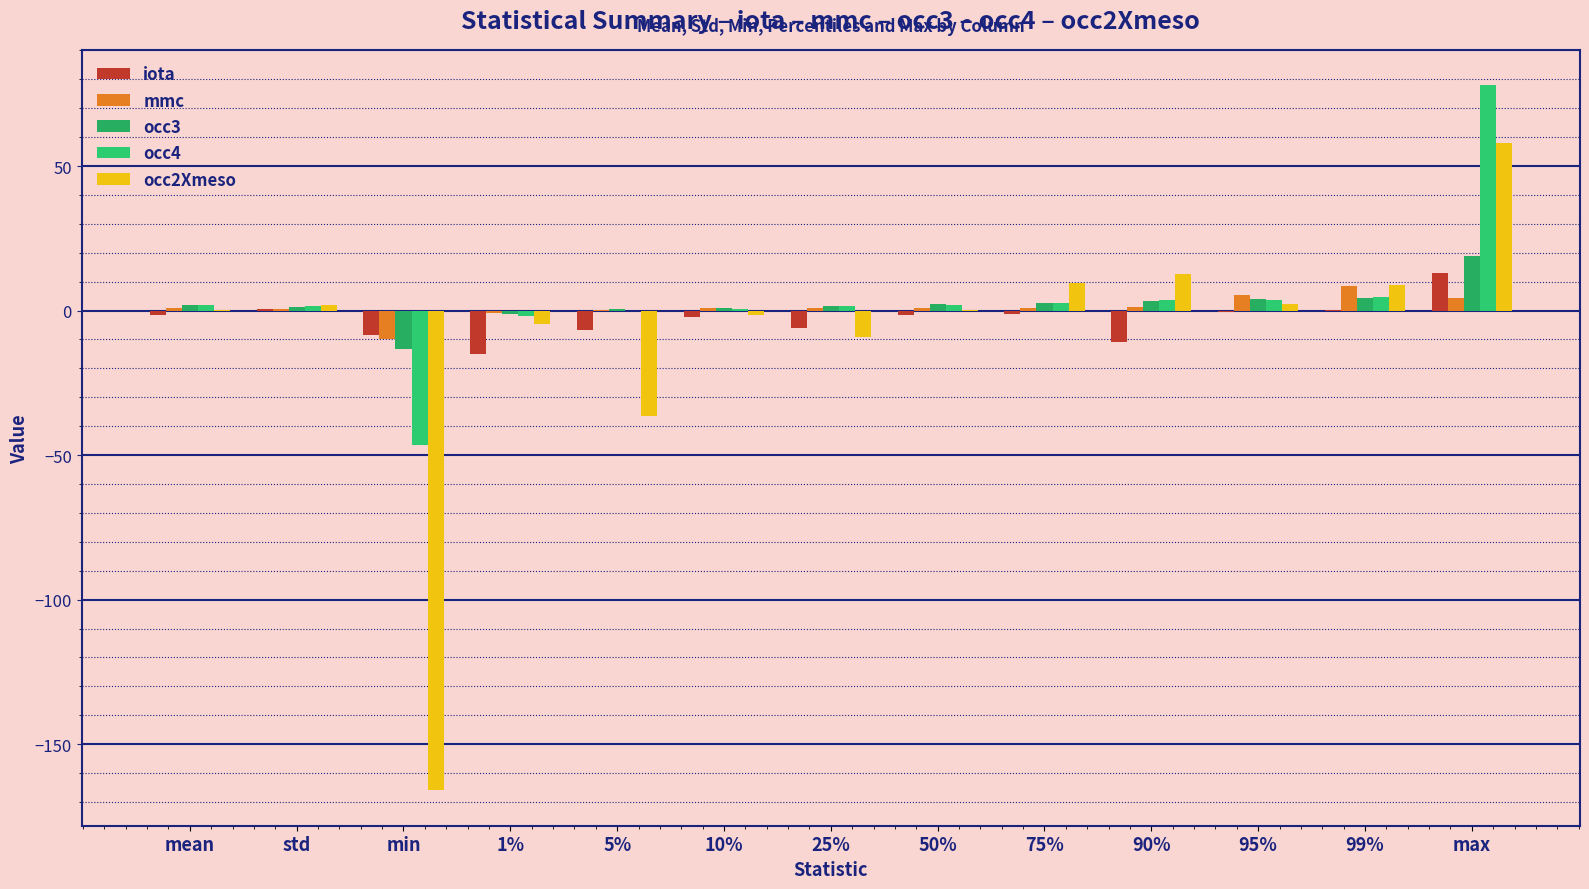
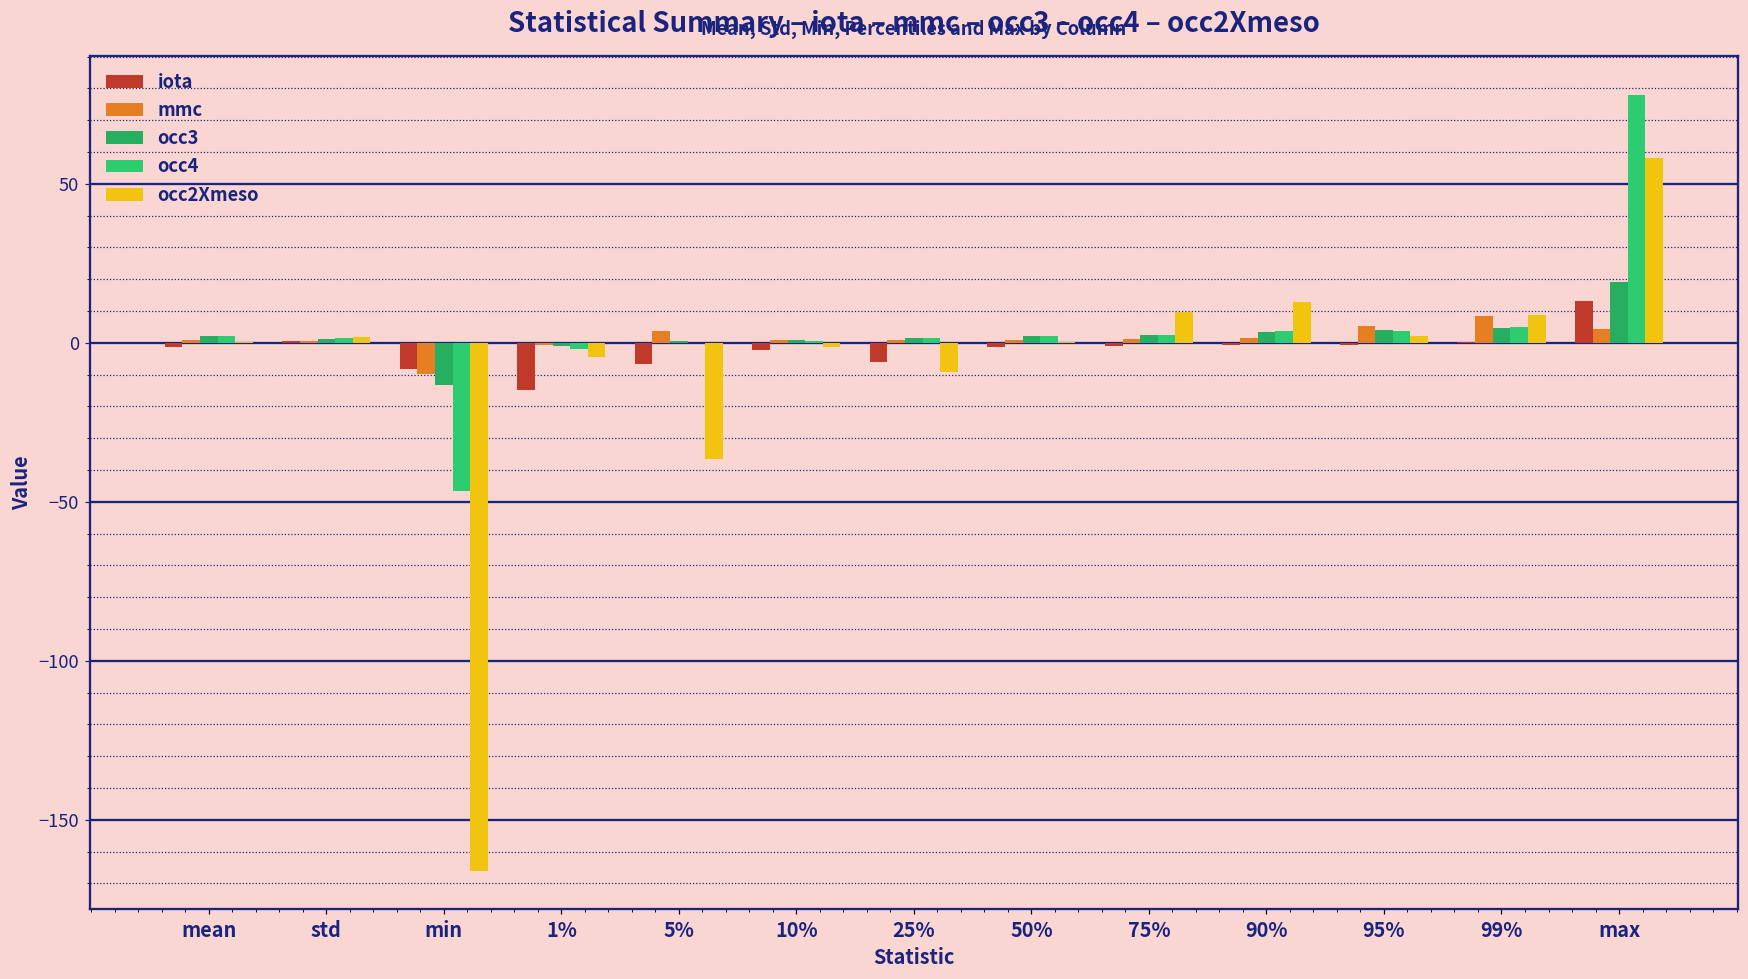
  {
    "iota": {
      "mean": -1,
      "min": -8,
      "1%": -15,
      "5%": -7,
      "10%": -2,
      "25%": -6,
      "50%": -1,
      "75%": -1,
-     "90%": -11,
+     "90%": -1,
      "max": 13
    },
    "mmc": {
      "mean": 1,
      "min": -10,
-     "5%": 0,
+     "5%": 4,
      "50%": 1,
      "75%": 1,
      "90%": 1,
      "95%": 5,
      "99%": 8,
      "max": 4
    },
    "occ2Xmeso": {
      "std": 2,
      "min": -166,
      "1%": -5,
      "5%": -36,
      "10%": -1,
      "25%": -9,
      "75%": 10,
      "90%": 13,
      "95%": 2,
      "99%": 9,
      "max": 58
    }
  }
